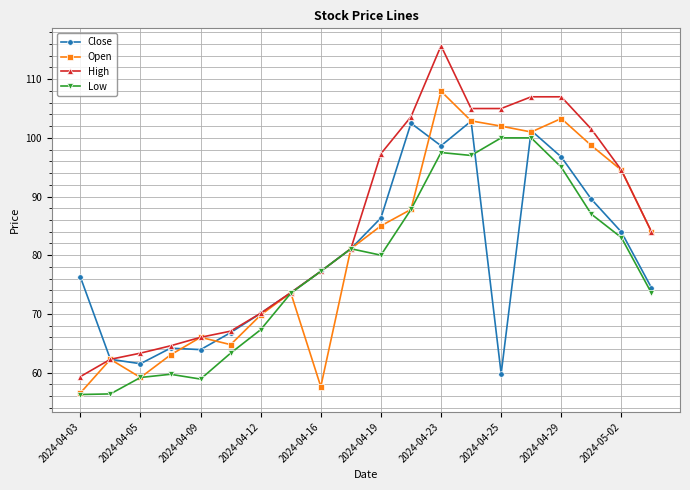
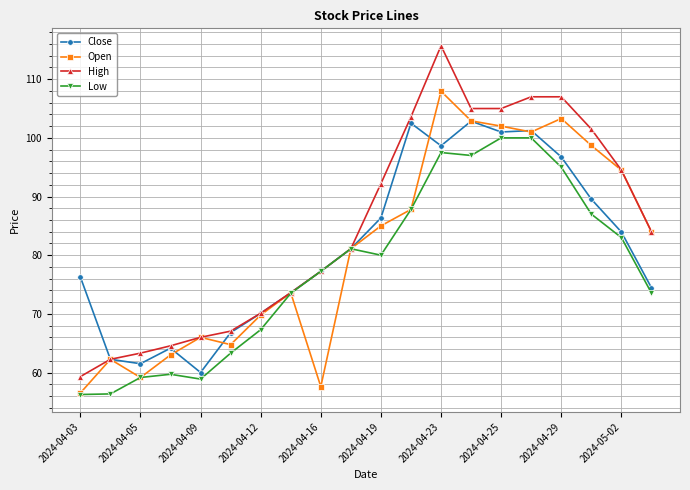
  {
    "Close": {
      "2024-04-03": 76,
      "2024-04-05": 62,
-     "2024-04-09": 64,
+     "2024-04-09": 60,
      "2024-04-19": 86,
      "2024-04-23": 99,
-     "2024-04-25": 60,
+     "2024-04-25": 101,
      "2024-04-29": 97,
      "2024-05-02": 84
    },
    "Open": {
      "2024-04-16": 58,
      "2024-04-19": 85,
      "2024-04-23": 108,
      "2024-04-25": 102,
      "2024-04-29": 103
    },
    "High": {
      "2024-04-03": 59,
      "2024-04-05": 63,
-     "2024-04-19": 97,
+     "2024-04-19": 92,
      "2024-04-23": 116,
      "2024-04-25": 105,
      "2024-04-29": 107
    },
    "Low": {
      "2024-04-09": 59,
      "2024-04-12": 67,
      "2024-04-19": 80,
      "2024-04-23": 98,
      "2024-04-25": 100,
      "2024-04-29": 95,
      "2024-05-02": 83
    }
  }
